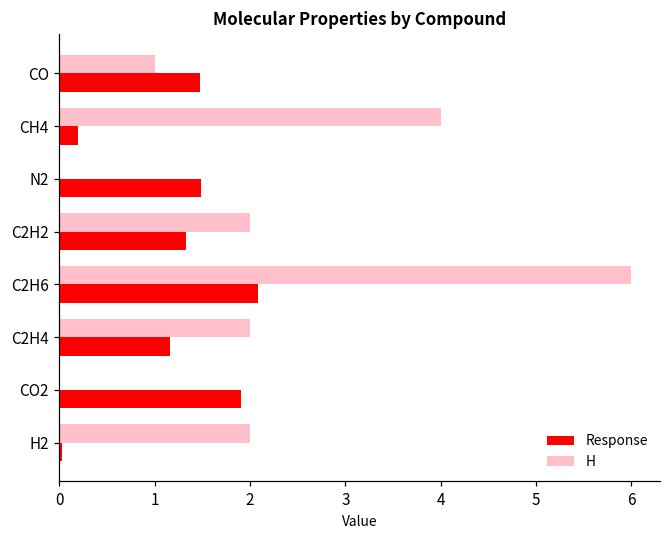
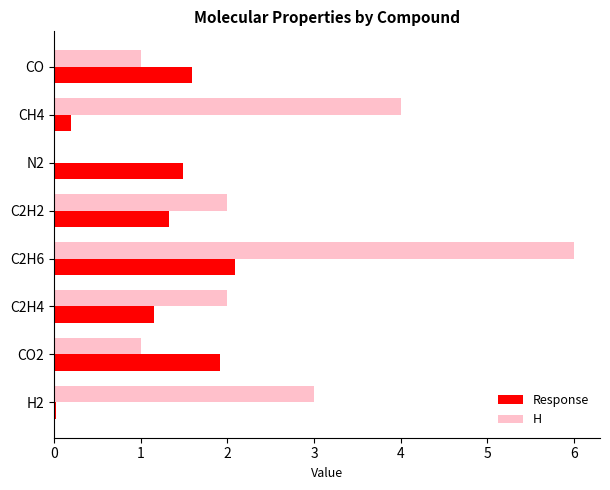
  {
    "Response": {
-     "CO": 1.5,
+     "CO": 1.6,
      "CH4": 0.2,
      "N2": 1.5,
      "C2H2": 1.3,
      "C2H6": 2.1,
      "C2H4": 1.2,
      "CO2": 1.9
    },
    "H": {
      "CO": 1,
      "CH4": 4,
      "N2": 0,
      "C2H2": 2,
      "C2H6": 6,
      "C2H4": 2,
-     "CO2": 0,
-     "H2": 2
+     "CO2": 1,
+     "H2": 3
    }
  }
